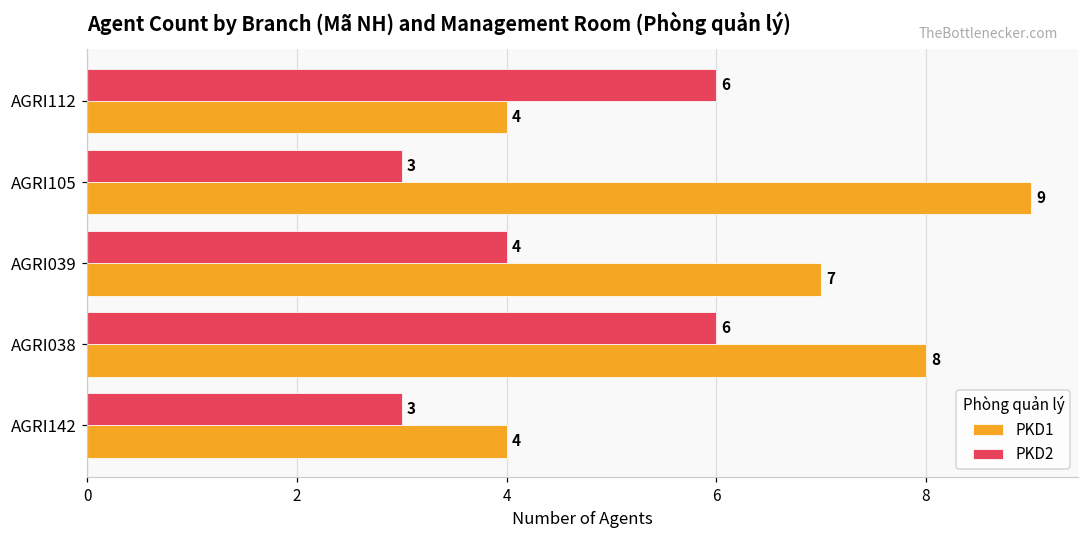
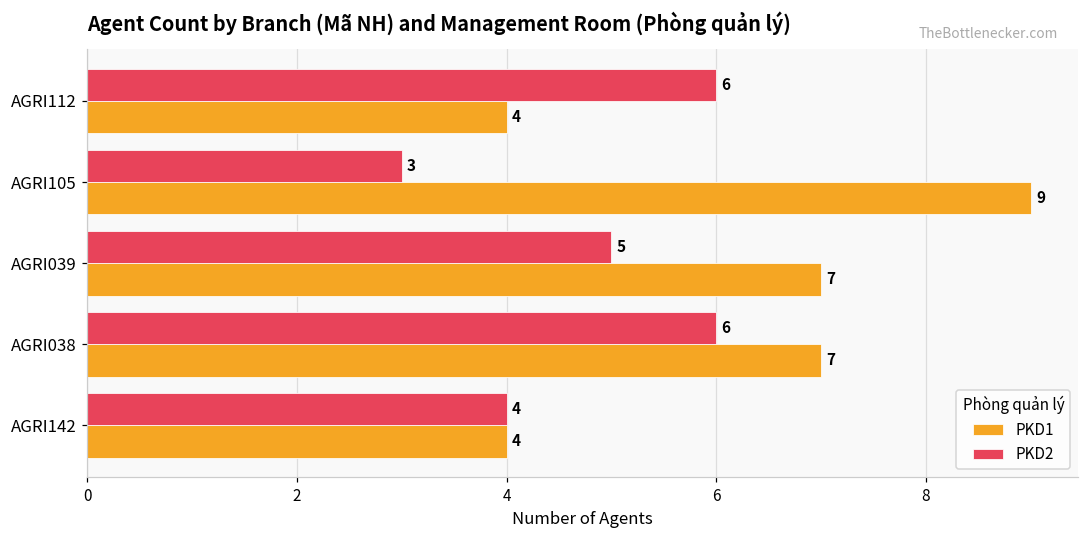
  {
    "PKD1": {
      "AGRI112": 4,
      "AGRI105": 9,
      "AGRI039": 7,
-     "AGRI038": 8,
+     "AGRI038": 7,
      "AGRI142": 4
    },
    "PKD2": {
      "AGRI112": 6,
      "AGRI105": 3,
-     "AGRI039": 4,
+     "AGRI039": 5,
      "AGRI038": 6,
-     "AGRI142": 3
+     "AGRI142": 4
    }
  }
